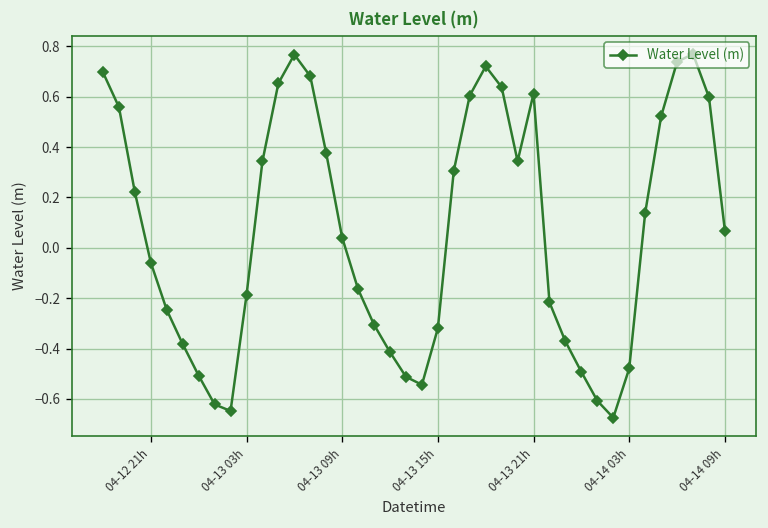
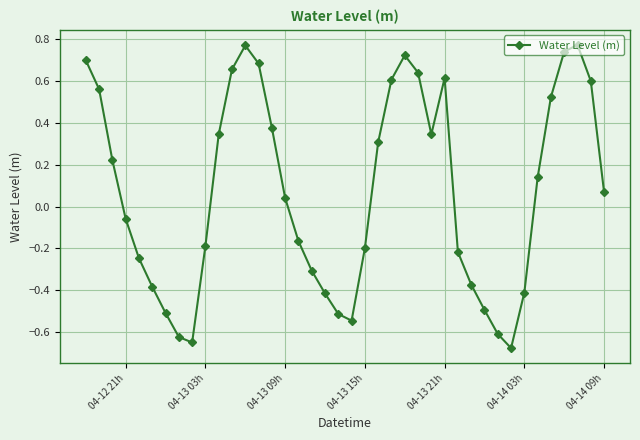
  {
    "04-12 21h": -0.06,
    "04-13 03h": -0.19,
    "04-13 09h": 0.04,
-   "04-13 15h": -0.32,
+   "04-13 15h": -0.20,
    "04-13 21h": 0.61,
-   "04-14 03h": -0.48,
+   "04-14 03h": -0.41,
    "04-14 09h": 0.07
  }
